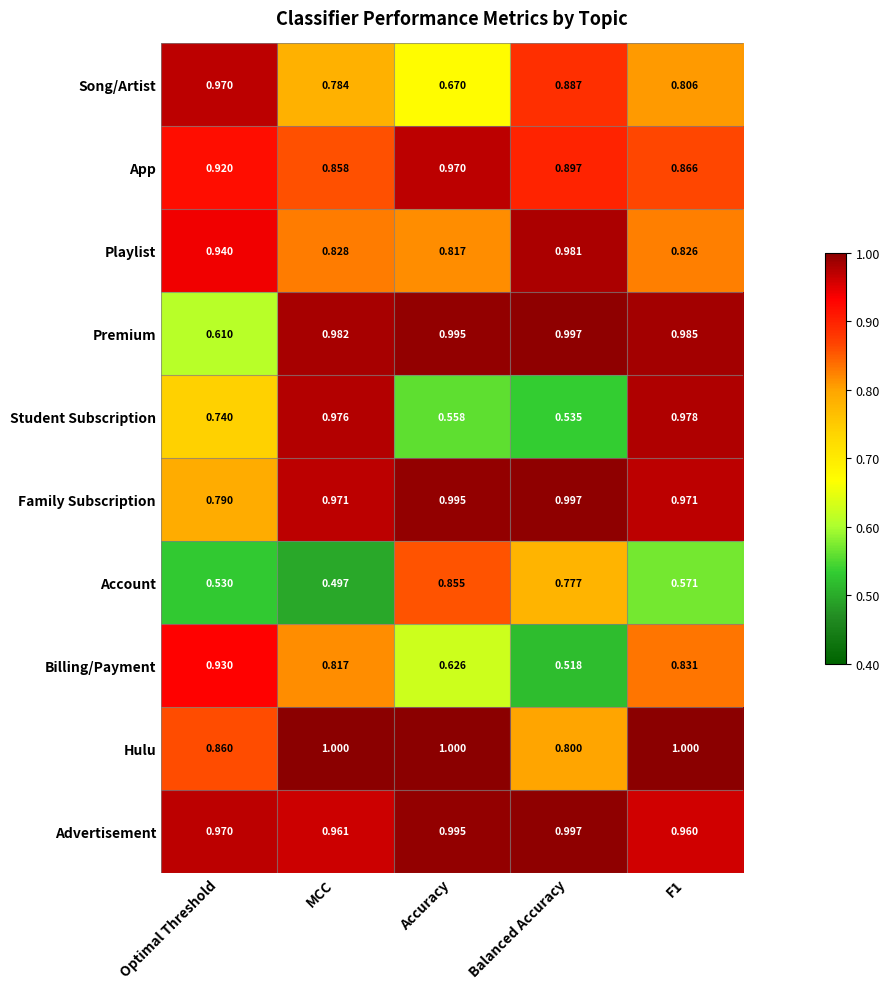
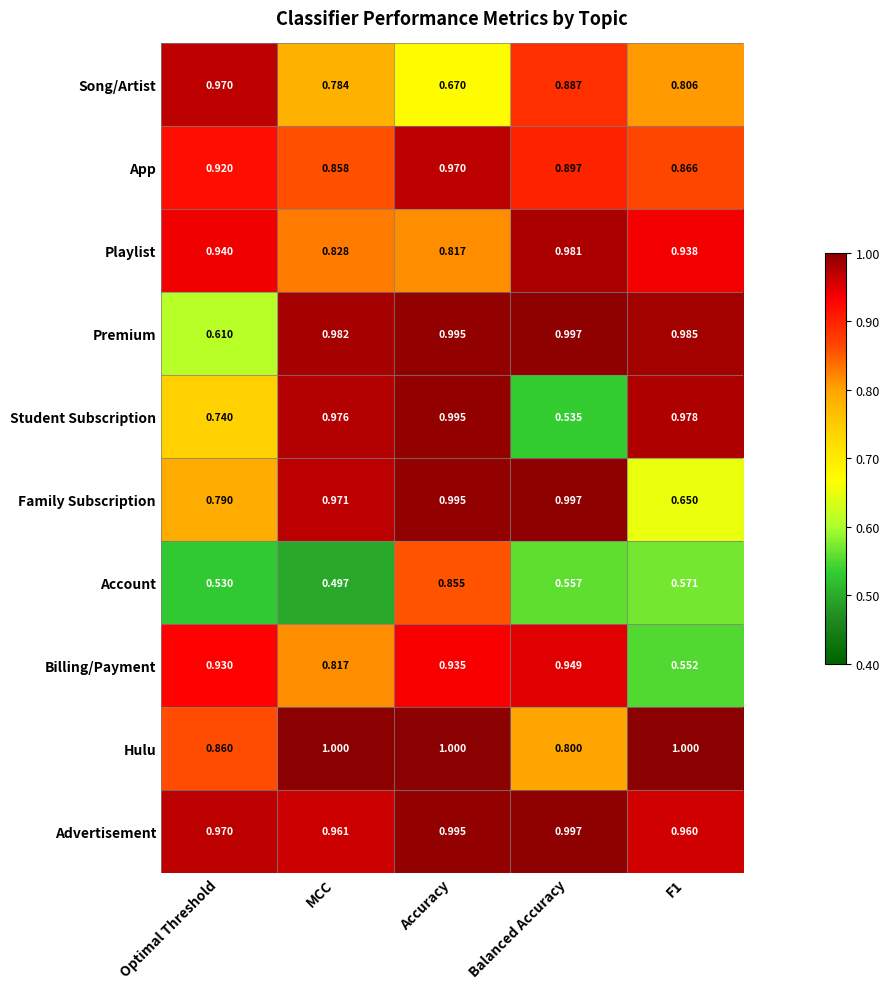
  {
    "Song/Artist": {
      "Optimal Threshold": 0.970,
      "MCC": 0.784,
      "Accuracy": 0.670,
      "Balanced Accuracy": 0.887,
      "F1": 0.806
    },
    "App": {
      "Optimal Threshold": 0.920,
      "MCC": 0.858,
      "Accuracy": 0.970,
      "Balanced Accuracy": 0.897,
      "F1": 0.866
    },
    "Playlist": {
      "Optimal Threshold": 0.940,
      "MCC": 0.828,
      "Accuracy": 0.817,
      "Balanced Accuracy": 0.981,
-     "F1": 0.826
+     "F1": 0.938
    },
    "Premium": {
      "Optimal Threshold": 0.610,
      "MCC": 0.982,
      "Accuracy": 0.995,
      "Balanced Accuracy": 0.997,
      "F1": 0.985
    },
    "Student Subscription": {
      "Optimal Threshold": 0.740,
      "MCC": 0.976,
-     "Accuracy": 0.558,
+     "Accuracy": 0.995,
      "Balanced Accuracy": 0.535,
      "F1": 0.978
    },
    "Family Subscription": {
      "Optimal Threshold": 0.790,
      "MCC": 0.971,
      "Accuracy": 0.995,
      "Balanced Accuracy": 0.997,
-     "F1": 0.971
+     "F1": 0.650
    },
    "Account": {
      "Optimal Threshold": 0.530,
      "MCC": 0.497,
      "Accuracy": 0.855,
-     "Balanced Accuracy": 0.777,
+     "Balanced Accuracy": 0.557,
      "F1": 0.571
    },
    "Billing/Payment": {
      "Optimal Threshold": 0.930,
      "MCC": 0.817,
-     "Accuracy": 0.626,
-     "Balanced Accuracy": 0.518,
-     "F1": 0.831
+     "Accuracy": 0.935,
+     "Balanced Accuracy": 0.949,
+     "F1": 0.552
    },
    "Hulu": {
      "Optimal Threshold": 0.860,
      "MCC": 1.000,
      "Accuracy": 1.000,
      "Balanced Accuracy": 0.800,
      "F1": 1.000
    },
    "Advertisement": {
      "Optimal Threshold": 0.970,
      "MCC": 0.961,
      "Accuracy": 0.995,
      "Balanced Accuracy": 0.997,
      "F1": 0.960
    }
  }
